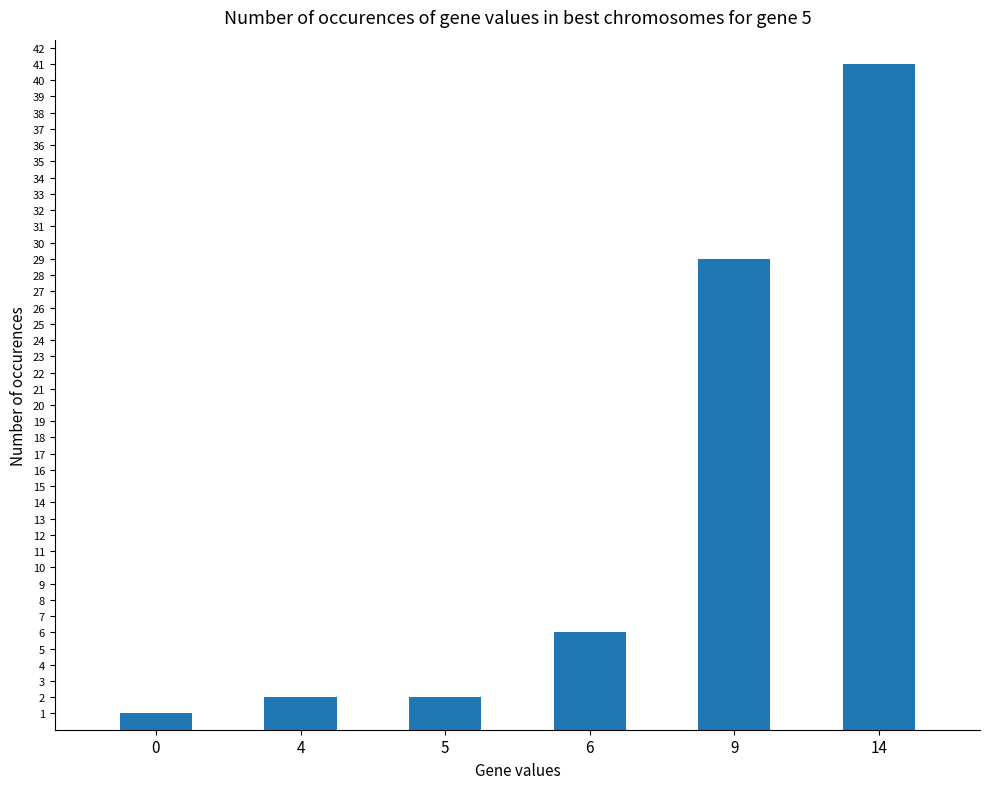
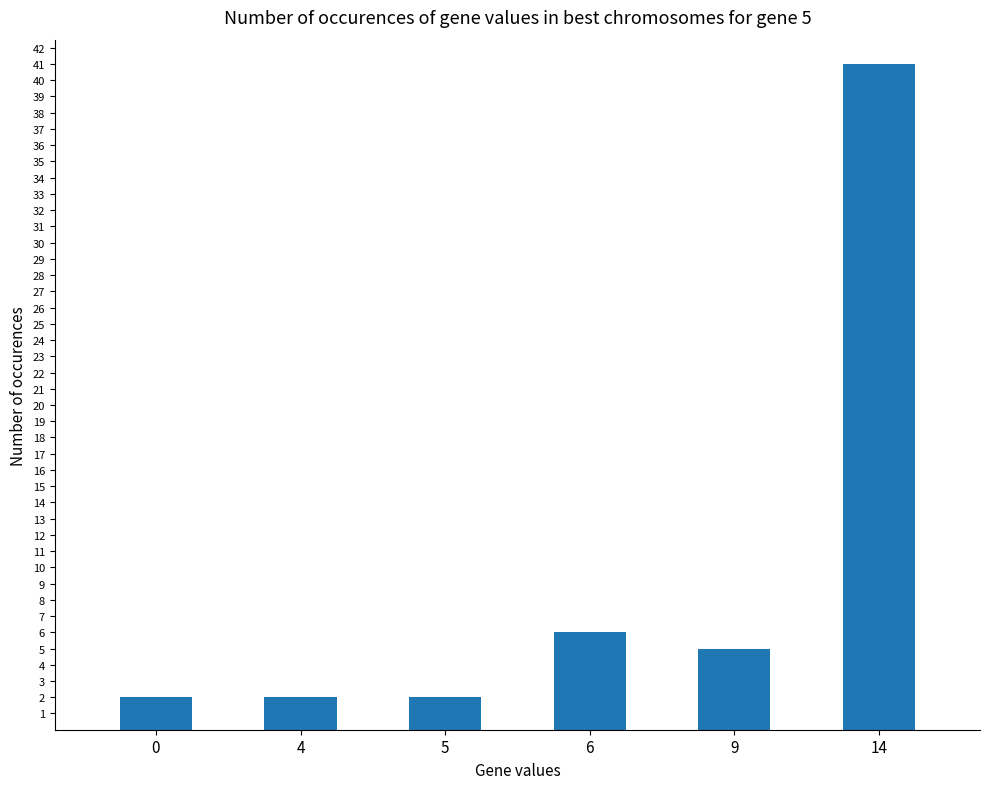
  {
-   "0": 1,
+   "0": 2,
    "4": 2,
    "5": 2,
    "6": 6,
-   "9": 29,
+   "9": 5,
    "14": 41
  }
